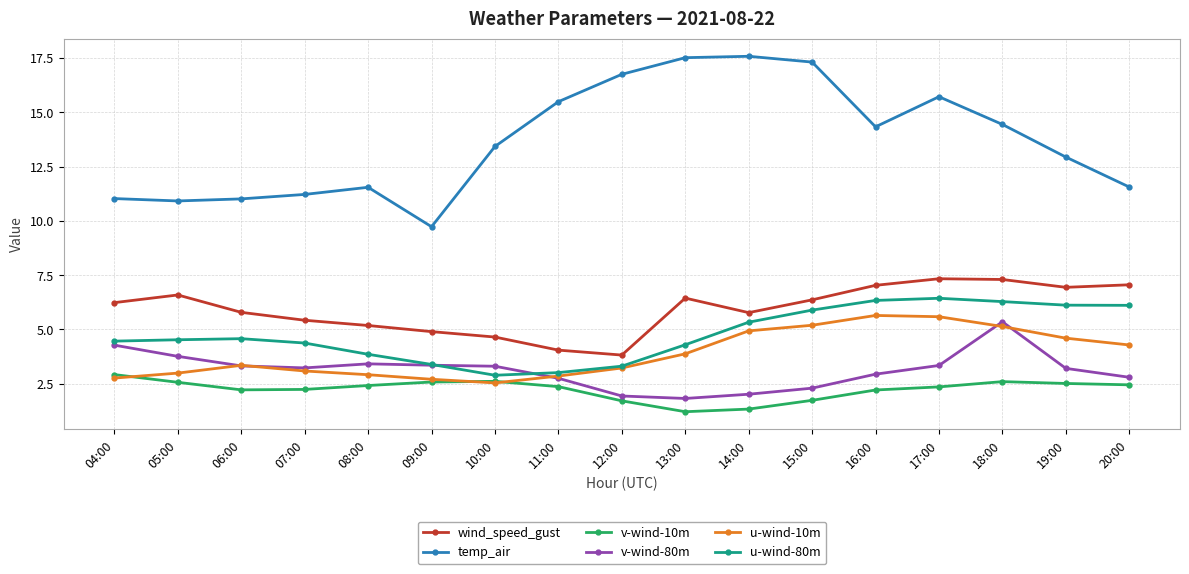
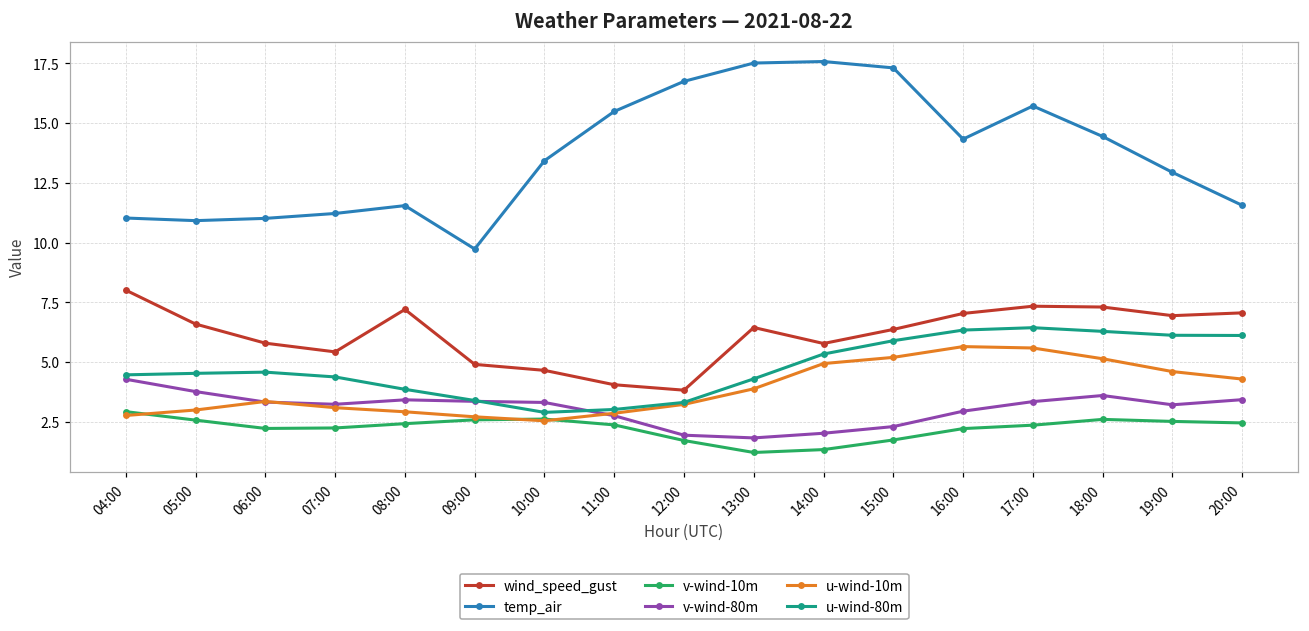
  {
    "wind_speed_gust": {
-     "04:00": 6.2,
+     "04:00": 8.0,
      "05:00": 6.6,
      "06:00": 5.8,
      "07:00": 5.4,
-     "08:00": 5.2,
+     "08:00": 7.2,
      "09:00": 4.9,
      "10:00": 4.6,
      "11:00": 4.0,
      "12:00": 3.8,
      "13:00": 6.4,
      "14:00": 5.8,
      "15:00": 6.4,
      "16:00": 7.0,
      "17:00": 7.3,
      "18:00": 7.3,
      "19:00": 6.9,
      "20:00": 7.1
    },
    "temp_air": {
      "04:00": 11.0,
      "05:00": 10.9,
      "06:00": 11.0,
      "07:00": 11.2,
      "08:00": 11.5,
      "09:00": 9.7,
      "10:00": 13.4,
      "11:00": 15.5,
      "12:00": 16.8,
      "13:00": 17.5,
      "14:00": 17.6,
      "15:00": 17.3,
      "16:00": 14.3,
      "17:00": 15.7,
      "18:00": 14.4,
      "19:00": 12.9,
      "20:00": 11.6
    },
    "v-wind-80m": {
      "04:00": 4.3,
      "05:00": 3.8,
      "07:00": 3.2,
      "08:00": 3.4,
      "10:00": 3.3,
      "12:00": 1.9,
      "13:00": 1.8,
      "14:00": 2.0,
      "15:00": 2.3,
      "16:00": 2.9,
      "17:00": 3.3,
-     "18:00": 5.4,
+     "18:00": 3.6,
      "19:00": 3.2,
-     "20:00": 2.8
+     "20:00": 3.4
    },
    "u-wind-10m": {
      "04:00": 2.8,
      "05:00": 3.0,
      "07:00": 3.1,
      "08:00": 2.9,
      "09:00": 2.7,
      "13:00": 3.9,
      "14:00": 4.9,
      "15:00": 5.2,
      "16:00": 5.6,
      "17:00": 5.6,
      "18:00": 5.1,
      "19:00": 4.6,
      "20:00": 4.3
    }
  }
